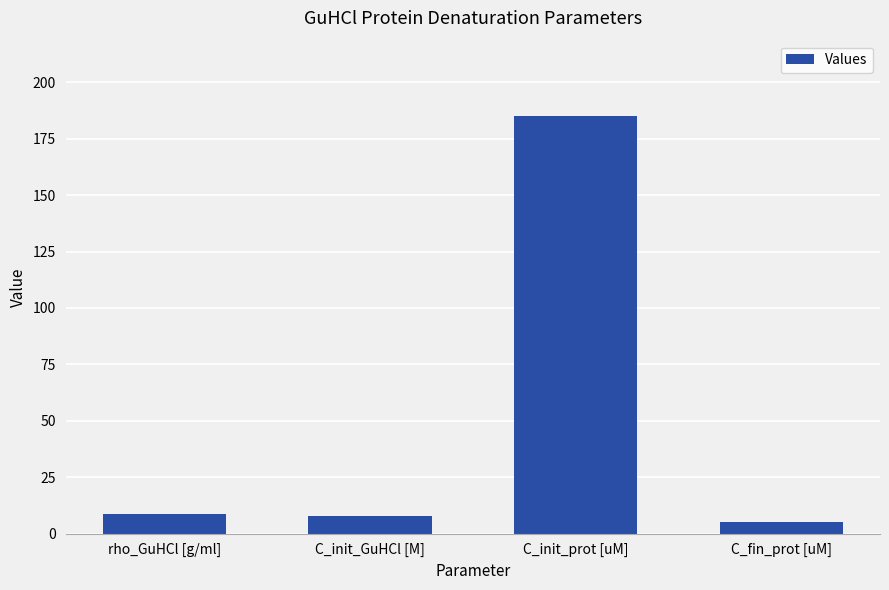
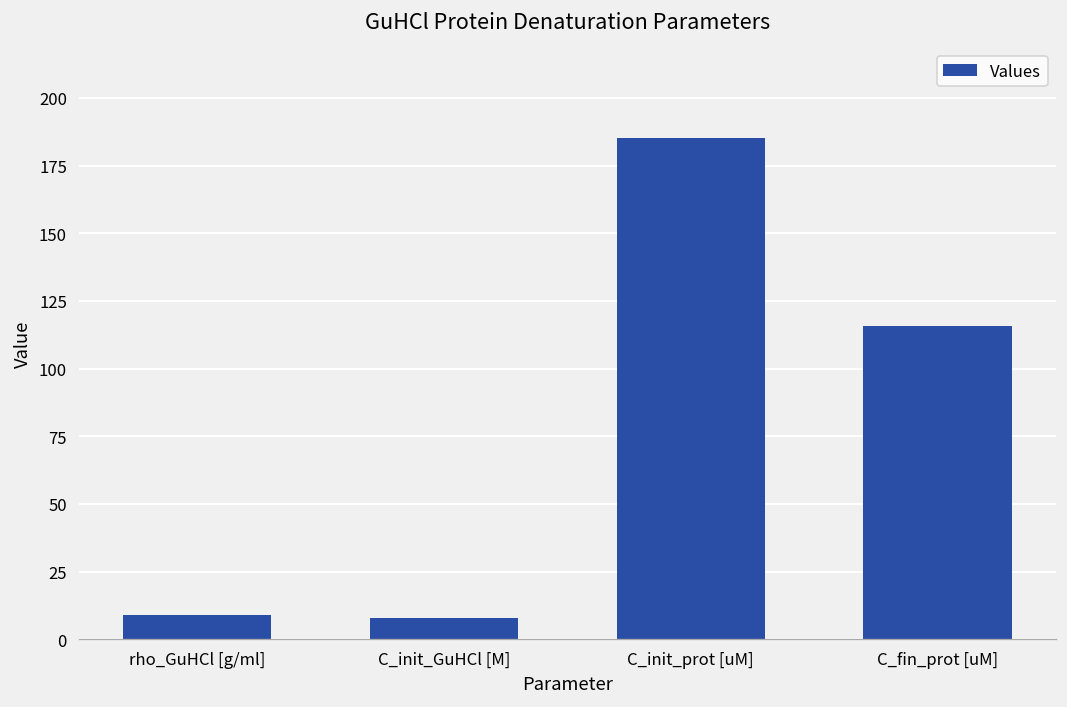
  {
    "rho_GuHCl [g/ml]": 9,
    "C_init_GuHCl [M]": 8,
    "C_init_prot [uM]": 185,
-   "C_fin_prot [uM]": 5
+   "C_fin_prot [uM]": 116
  }
